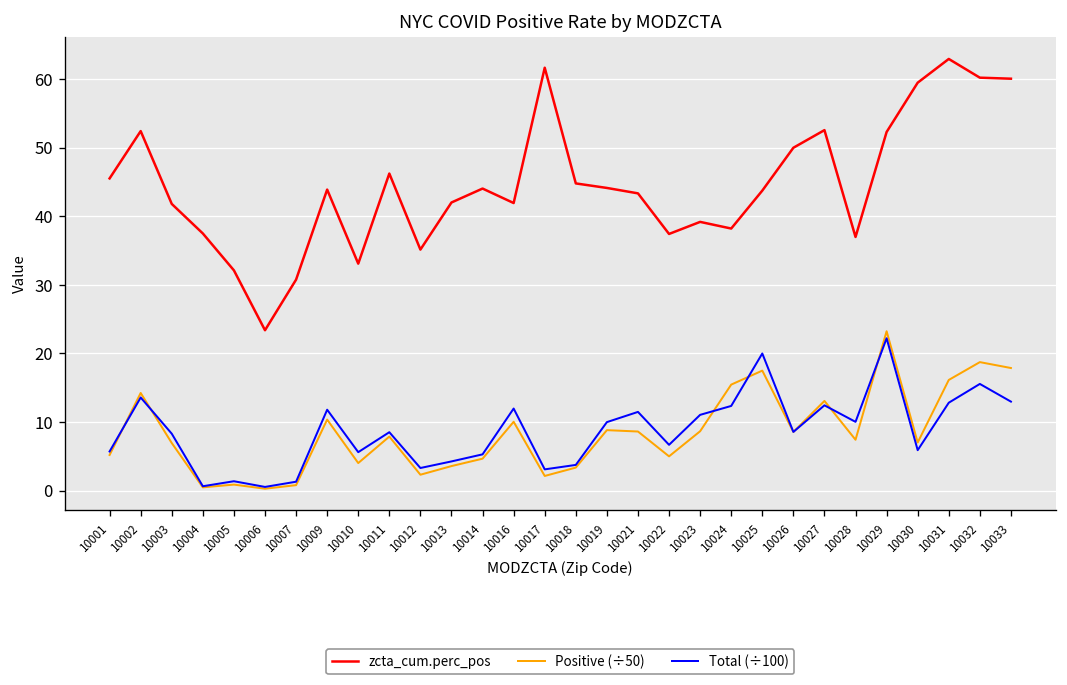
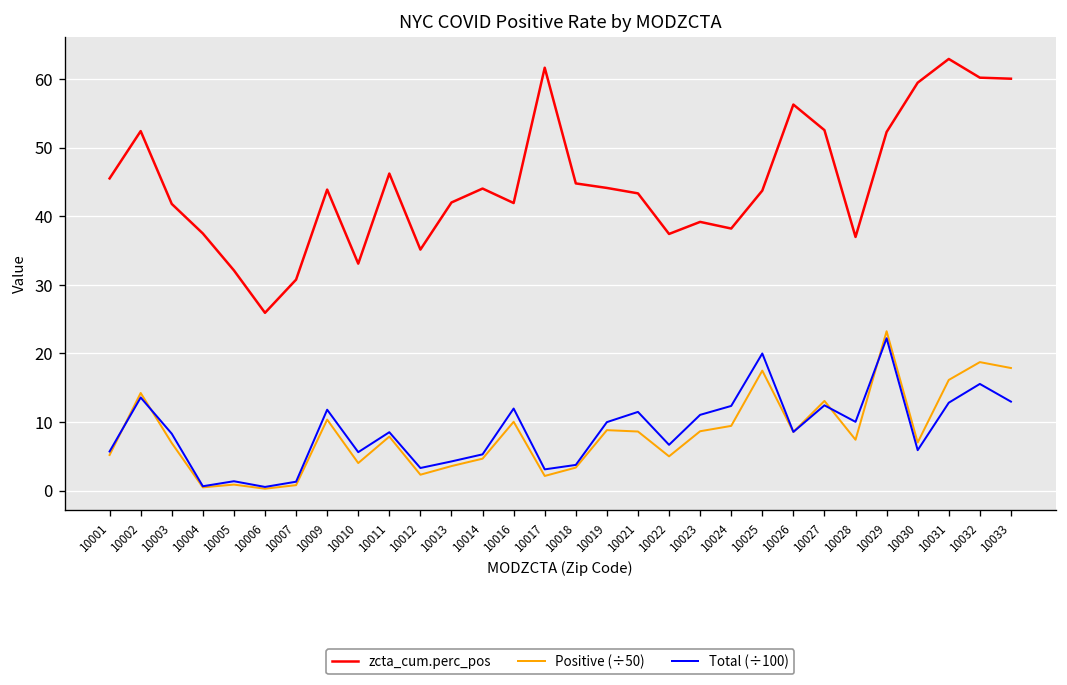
  {
    "zcta_cum.perc_pos": {
      "10001": 46,
      "10002": 52,
      "10003": 42,
      "10004": 38,
      "10005": 32,
-     "10006": 23,
+     "10006": 26,
      "10007": 31,
      "10009": 44,
      "10010": 33,
      "10011": 46,
      "10012": 35,
      "10013": 42,
      "10014": 44,
      "10016": 42,
      "10017": 62,
      "10018": 45,
      "10019": 44,
      "10021": 43,
      "10022": 37,
      "10023": 39,
      "10024": 38,
      "10025": 44,
-     "10026": 50,
+     "10026": 56,
      "10027": 53,
      "10028": 37,
      "10029": 52,
      "10030": 59,
      "10031": 63,
      "10032": 60,
      "10033": 60
    },
    "Positive (÷50)": {
      "10001": 5,
      "10002": 14,
      "10003": 7,
      "10005": 1,
      "10007": 1,
      "10009": 10,
      "10010": 4,
      "10011": 8,
      "10012": 2,
      "10013": 4,
      "10014": 5,
      "10016": 10,
      "10017": 2,
      "10019": 9,
      "10021": 9,
      "10022": 5,
      "10023": 9,
-     "10024": 15,
+     "10024": 9,
      "10025": 18,
      "10027": 13,
      "10028": 7,
      "10029": 23,
      "10030": 7,
      "10031": 16,
      "10032": 19,
      "10033": 18
    },
    "Total (÷100)": {
      "10001": 6,
      "10002": 14,
      "10003": 8,
      "10005": 1,
      "10007": 1,
      "10009": 12,
      "10010": 6,
      "10011": 9,
      "10012": 3,
      "10013": 4,
      "10014": 5,
      "10016": 12,
      "10017": 3,
      "10019": 10,
      "10021": 11,
      "10022": 7,
      "10023": 11,
      "10024": 12,
      "10025": 20,
      "10027": 12,
      "10028": 10,
      "10029": 22,
      "10030": 6,
      "10031": 13,
      "10032": 16,
      "10033": 13
    }
  }
